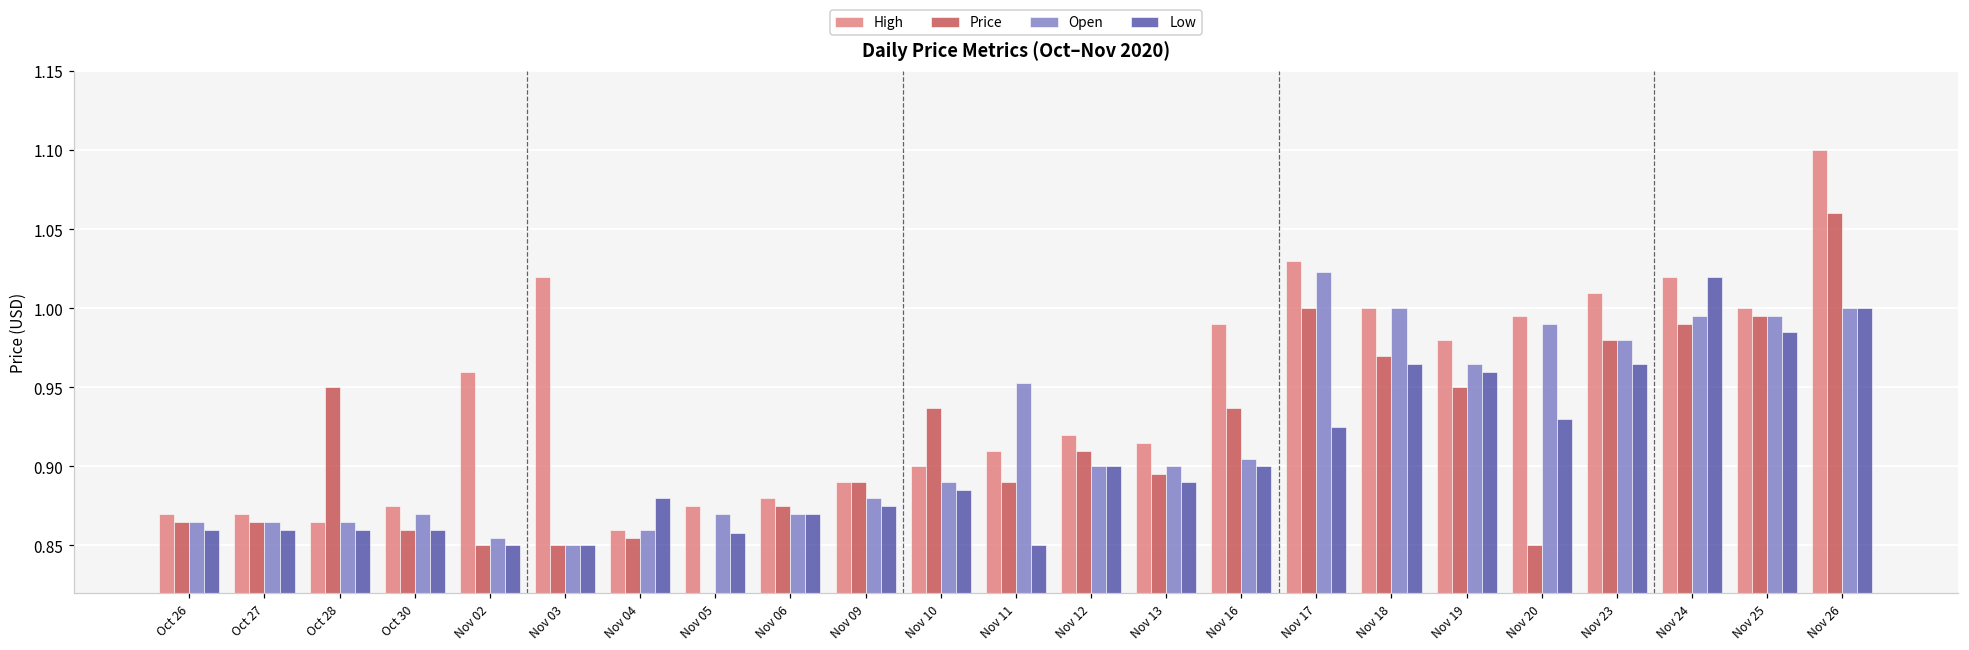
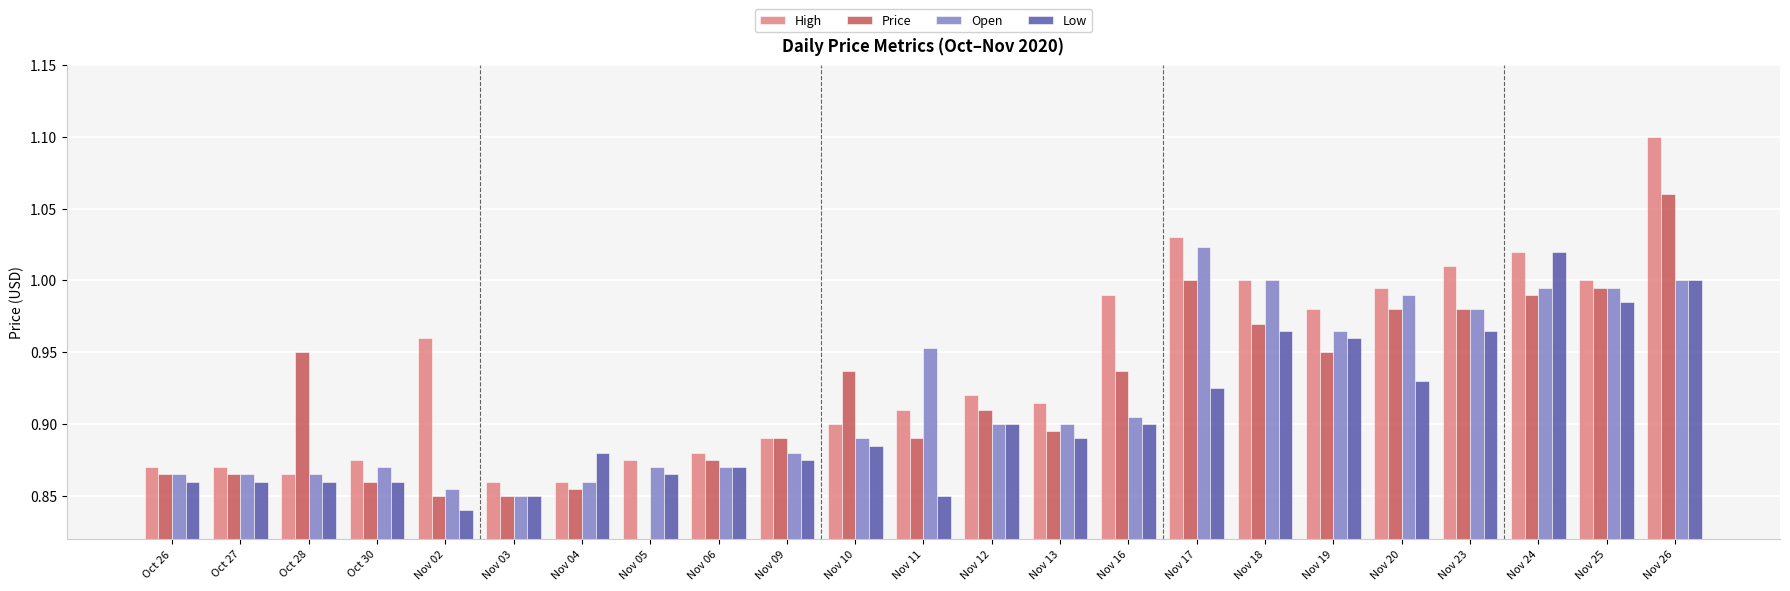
  {
    "High": {
      "Oct 26": 0.87,
      "Oct 27": 0.87,
      "Oct 28": 0.865,
      "Oct 30": 0.875,
      "Nov 02": 0.96,
-     "Nov 03": 1.02,
+     "Nov 03": 0.86,
      "Nov 04": 0.86,
      "Nov 05": 0.875,
      "Nov 06": 0.88,
      "Nov 09": 0.89,
      "Nov 10": 0.90,
      "Nov 11": 0.91,
      "Nov 12": 0.92,
      "Nov 13": 0.915,
      "Nov 16": 0.99,
      "Nov 17": 1.03,
      "Nov 18": 1.00,
      "Nov 19": 0.98,
      "Nov 20": 0.995,
      "Nov 23": 1.01,
      "Nov 24": 1.02,
      "Nov 25": 1.00,
      "Nov 26": 1.10
    },
    "Price": {
      "Oct 26": 0.865,
      "Oct 27": 0.865,
      "Oct 28": 0.95,
      "Oct 30": 0.86,
      "Nov 02": 0.85,
      "Nov 03": 0.85,
      "Nov 04": 0.855,
      "Nov 05": 0.82,
      "Nov 06": 0.875,
      "Nov 09": 0.89,
      "Nov 10": 0.937,
      "Nov 11": 0.89,
      "Nov 12": 0.91,
      "Nov 13": 0.895,
      "Nov 16": 0.937,
      "Nov 17": 1.00,
      "Nov 18": 0.97,
      "Nov 19": 0.95,
-     "Nov 20": 0.85,
+     "Nov 20": 0.98,
      "Nov 23": 0.98,
      "Nov 24": 0.99,
      "Nov 25": 0.995,
      "Nov 26": 1.06
    },
    "Open": {
      "Oct 26": 0.865,
      "Oct 27": 0.865,
      "Oct 28": 0.865,
      "Oct 30": 0.870,
      "Nov 02": 0.855,
      "Nov 03": 0.850,
      "Nov 04": 0.860,
      "Nov 05": 0.870,
      "Nov 06": 0.870,
      "Nov 09": 0.880,
      "Nov 10": 0.890,
      "Nov 11": 0.953,
      "Nov 12": 0.900,
      "Nov 13": 0.900,
      "Nov 16": 0.905,
      "Nov 17": 1.023,
      "Nov 18": 1.000,
      "Nov 19": 0.965,
      "Nov 20": 0.990,
      "Nov 23": 0.980,
      "Nov 24": 0.995,
      "Nov 25": 0.995,
      "Nov 26": 1.000
    },
    "Low": {
      "Oct 26": 0.860,
      "Oct 27": 0.860,
      "Oct 28": 0.860,
      "Oct 30": 0.860,
-     "Nov 02": 0.85,
+     "Nov 02": 0.84,
      "Nov 03": 0.850,
      "Nov 04": 0.880,
-     "Nov 05": 0.858,
+     "Nov 05": 0.865,
      "Nov 06": 0.870,
      "Nov 09": 0.875,
      "Nov 10": 0.885,
      "Nov 11": 0.850,
      "Nov 12": 0.900,
      "Nov 13": 0.890,
      "Nov 16": 0.900,
      "Nov 17": 0.925,
      "Nov 18": 0.965,
      "Nov 19": 0.960,
      "Nov 20": 0.930,
      "Nov 23": 0.965,
      "Nov 24": 1.020,
      "Nov 25": 0.985,
      "Nov 26": 1.000
    }
  }
